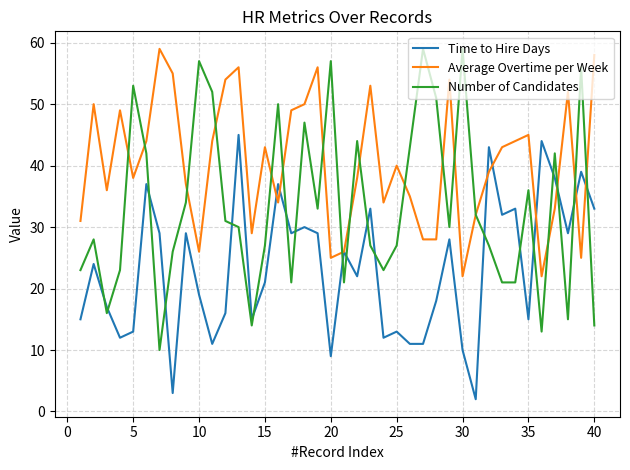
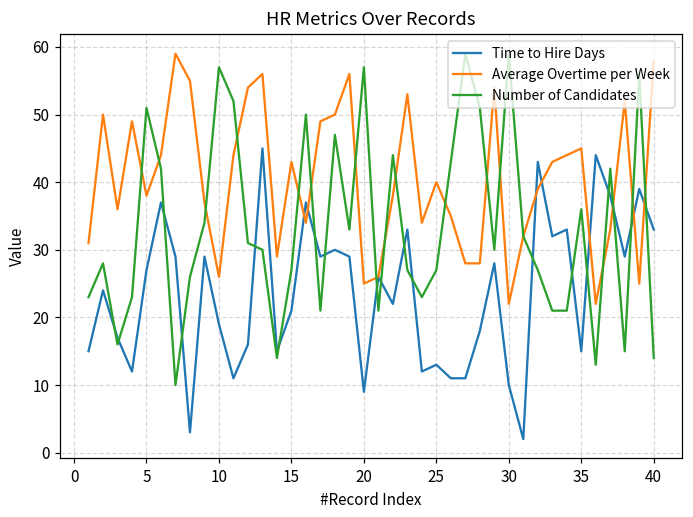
  {
    "Time to Hire Days": {
-     "5": 13,
+     "5": 27,
      "10": 19,
      "15": 21,
      "20": 9,
      "25": 13,
      "30": 10,
      "35": 15,
      "40": 33
    },
    "Average Overtime per Week": {
      "5": 38,
      "10": 26,
      "15": 43,
      "20": 25,
      "25": 40,
      "30": 22,
      "35": 45
    },
    "Number of Candidates": {
-     "5": 53,
+     "5": 51,
      "10": 57,
      "15": 27,
      "20": 57,
      "25": 27,
      "35": 36,
      "40": 14
    }
  }
